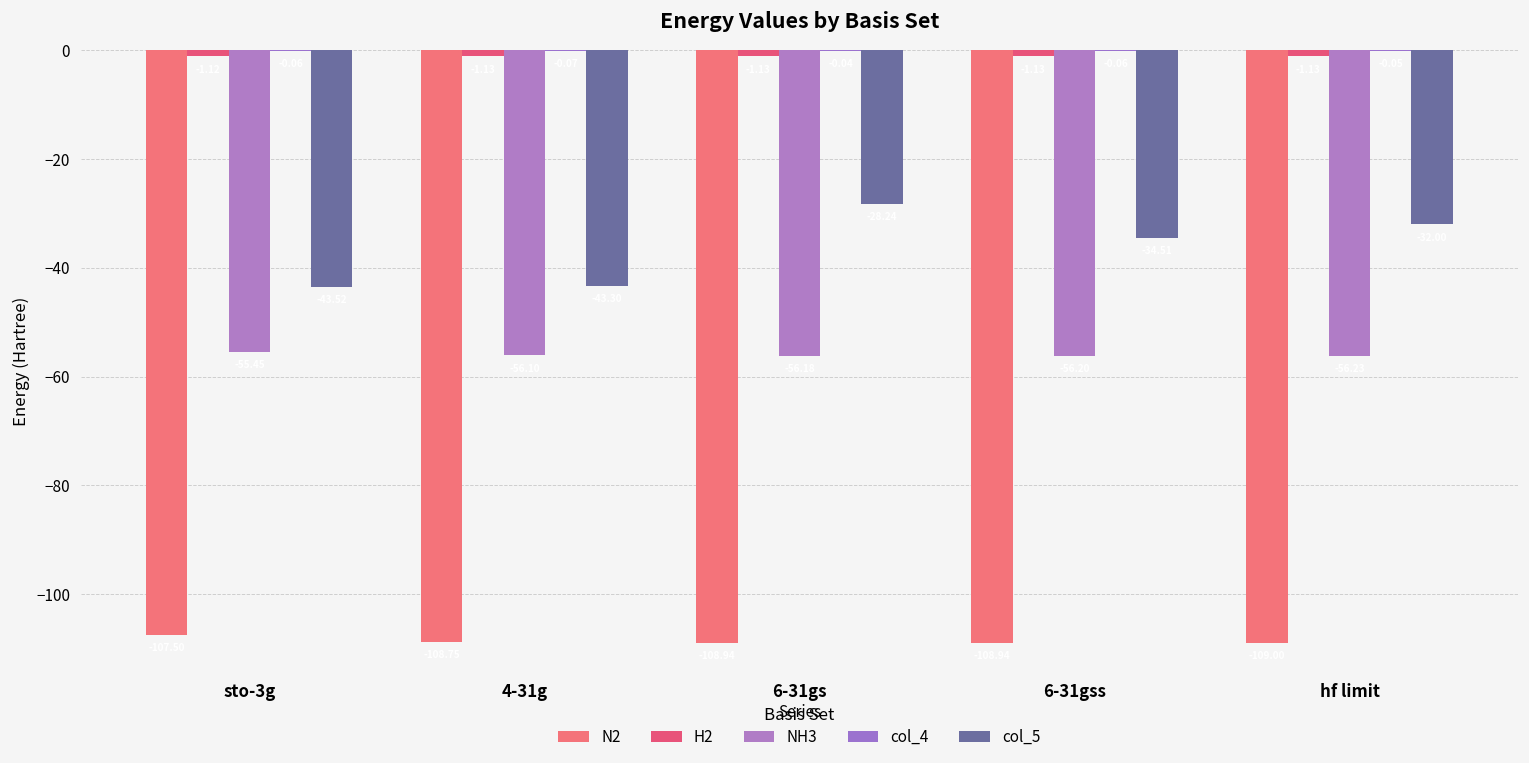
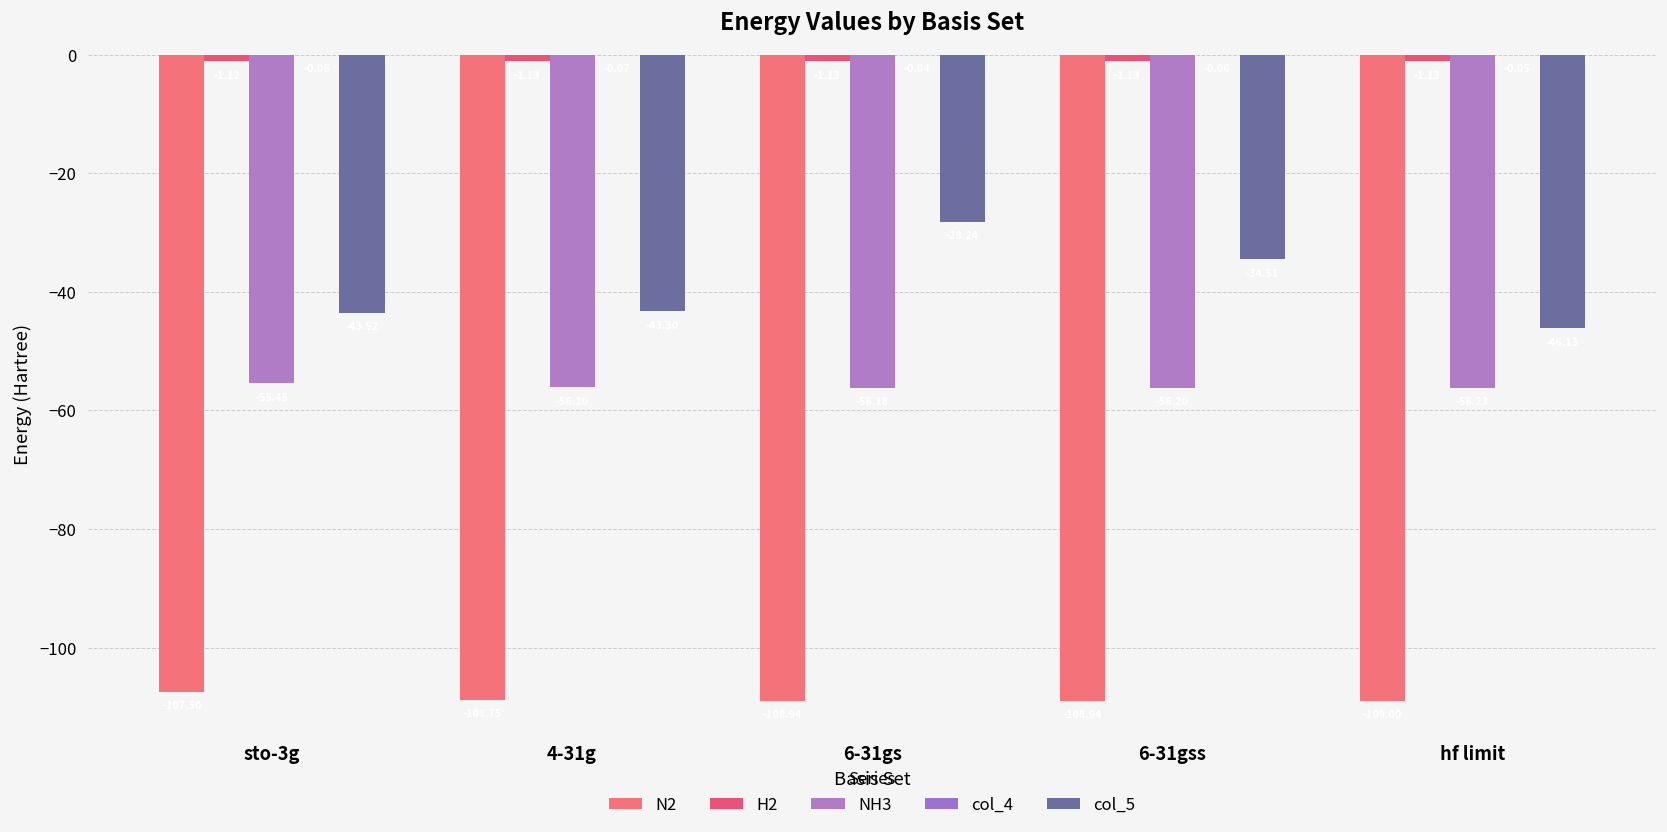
  {
    "col_5": {
      "sto-3g": -44,
      "4-31g": -43,
      "6-31gs": -28,
      "6-31gss": -35,
-     "hf limit": -32
+     "hf limit": -46
    }
  }
